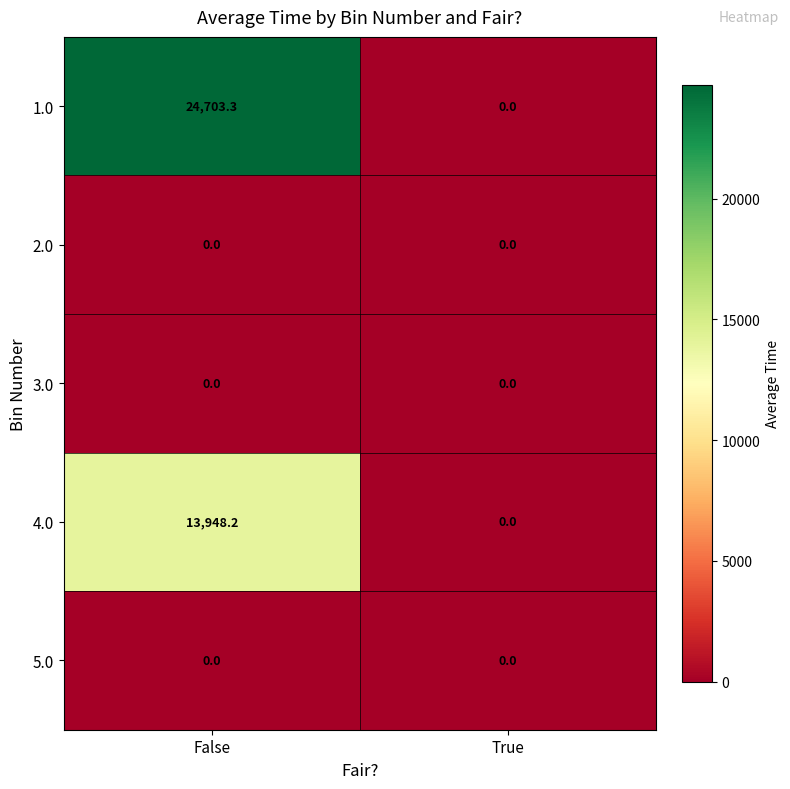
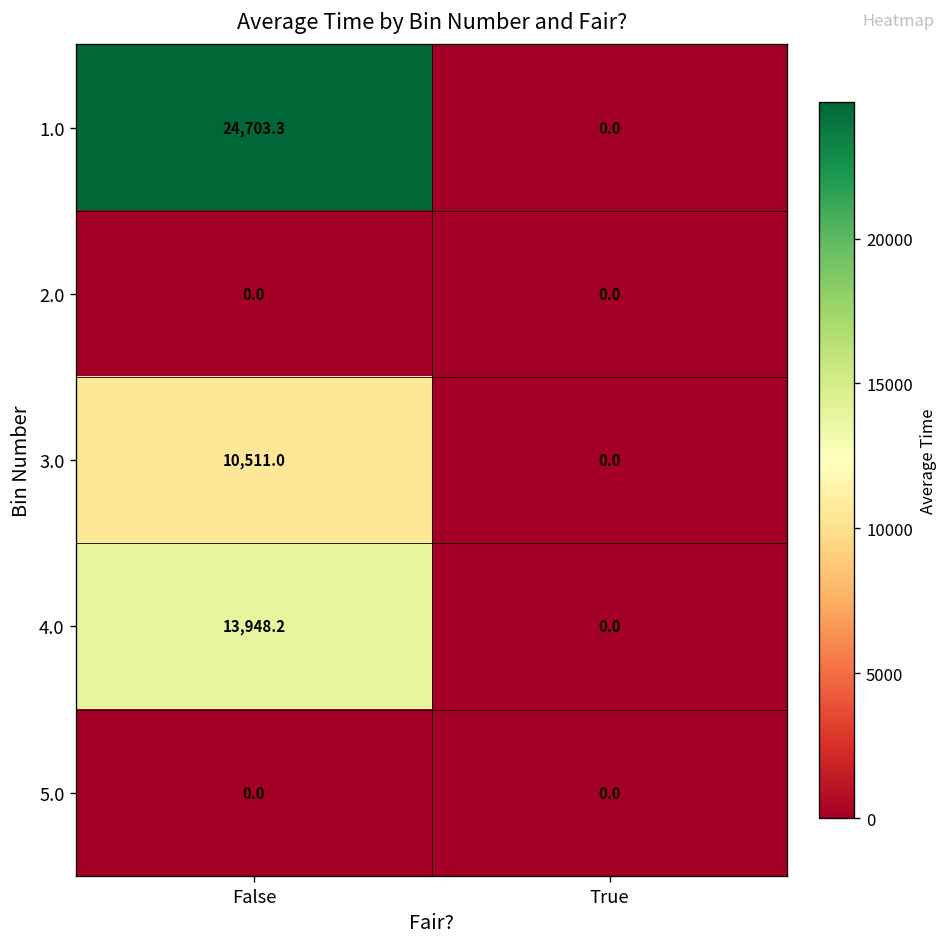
  {
    "1.0": {
      "False": "24,703.3",
      "True": "0.0"
    },
    "2.0": {
      "False": "0.0",
      "True": "0.0"
    },
    "3.0": {
-     "False": "0.0",
+     "False": "10,511.0",
      "True": "0.0"
    },
    "4.0": {
      "False": "13,948.2",
      "True": "0.0"
    },
    "5.0": {
      "False": "0.0",
      "True": "0.0"
    }
  }
